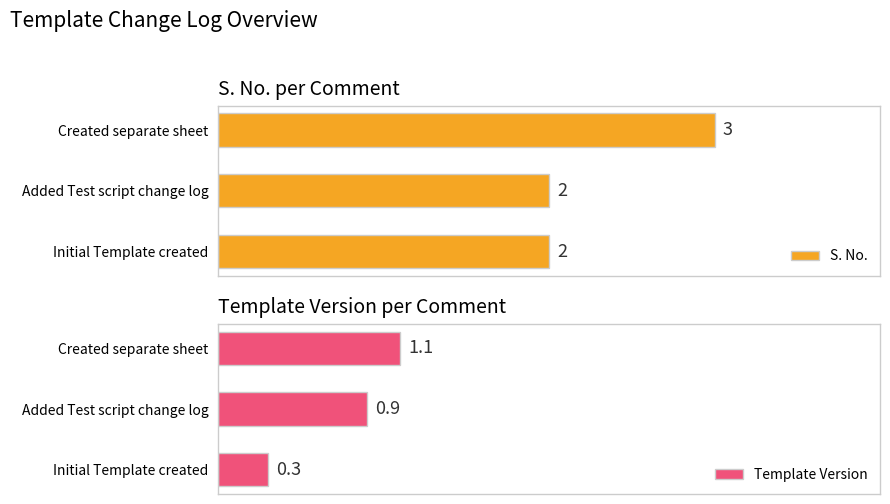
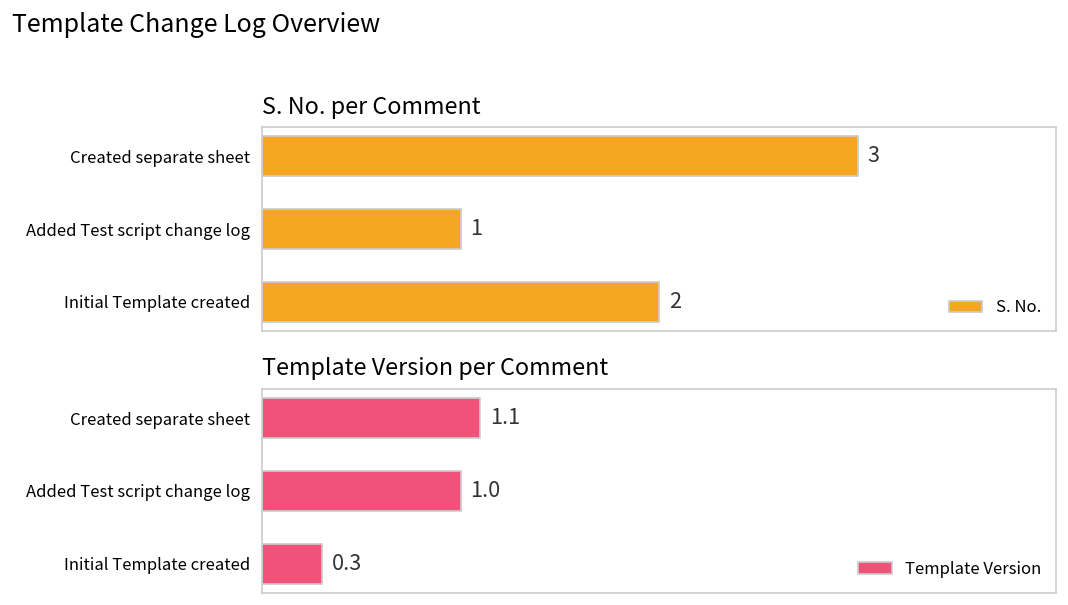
  {
    "S. No. per Comment": {
      "Created separate sheet": 3,
-     "Added Test script change log": 2,
+     "Added Test script change log": 1,
      "Initial Template created": 2
    },
    "Template Version per Comment": {
      "Created separate sheet": 1.1,
-     "Added Test script change log": 0.9,
+     "Added Test script change log": 1.0,
      "Initial Template created": 0.3
    }
  }
